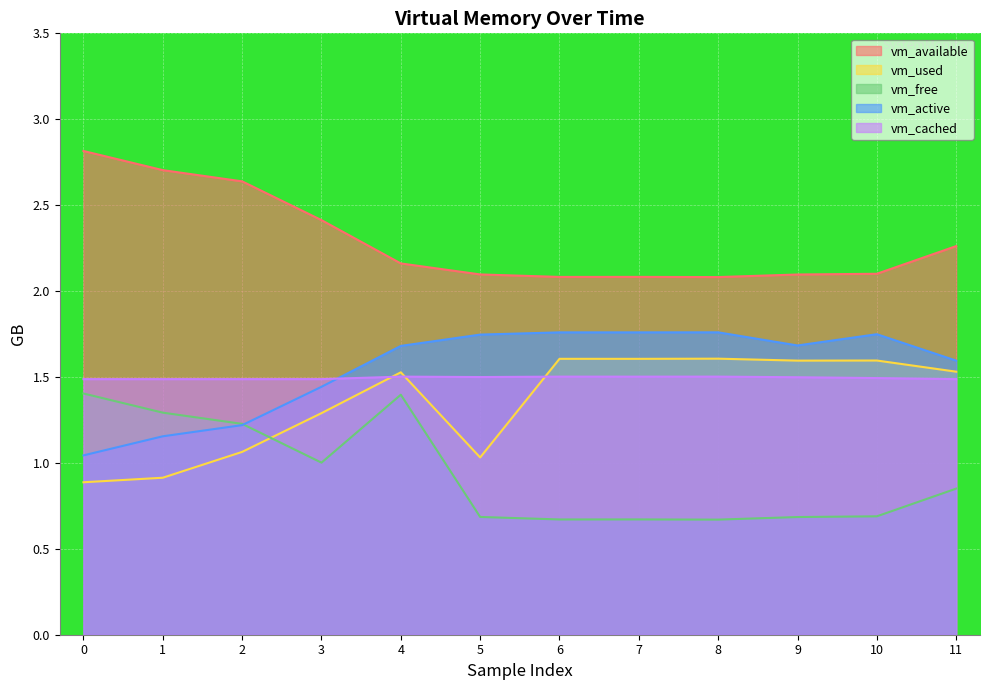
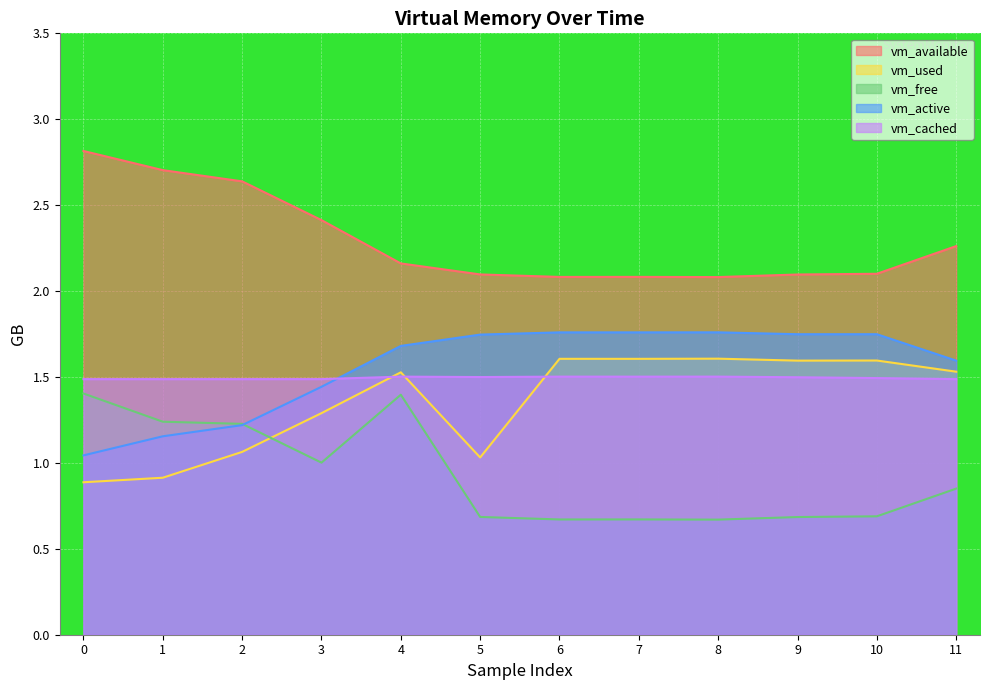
  {
    "vm_available": {
      "0": 2.82,
      "1": 2.70,
      "2": 2.64,
      "3": 2.41,
      "4": 2.16,
      "5": 2.10,
      "6": 2.08,
      "7": 2.08,
      "8": 2.08,
      "9": 2.10,
      "10": 2.10,
      "11": 2.26
    },
    "vm_used": {
      "0": 0.89,
      "1": 0.91,
      "2": 1.06,
      "3": 1.29,
      "4": 1.53,
      "5": 1.03,
      "6": 1.61,
      "7": 1.61,
      "8": 1.61,
      "9": 1.60,
      "10": 1.60,
      "11": 1.53
    },
    "vm_free": {
      "0": 1.40,
-     "1": 1.29,
+     "1": 1.24,
      "3": 1.00,
      "4": 1.40,
      "5": 0.69,
      "6": 0.67,
      "7": 0.67,
      "8": 0.67,
      "9": 0.68,
      "10": 0.69,
      "11": 0.85
    },
    "vm_active": {
      "0": 1.04,
      "1": 1.15,
      "3": 1.44,
      "4": 1.68,
      "5": 1.75,
      "6": 1.76,
      "7": 1.76,
      "8": 1.76,
-     "9": 1.68,
+     "9": 1.75,
      "10": 1.75,
      "11": 1.60
    },
    "vm_cached": {
      "0": 1.49,
      "1": 1.49,
      "2": 1.49,
      "3": 1.49,
      "4": 1.50,
      "5": 1.50,
      "6": 1.50,
      "7": 1.50,
      "8": 1.50,
      "9": 1.50,
      "10": 1.49,
      "11": 1.49
    }
  }
